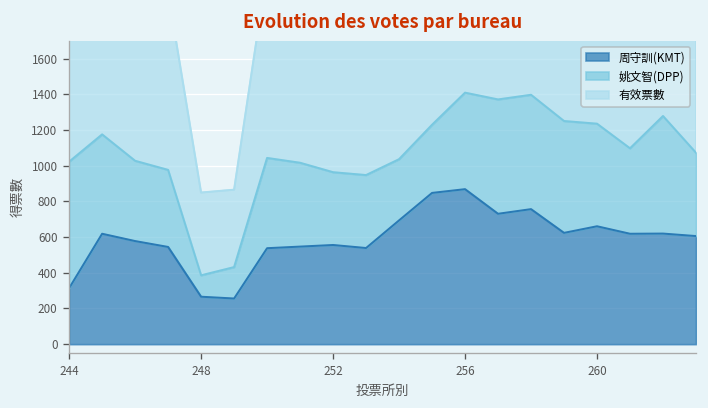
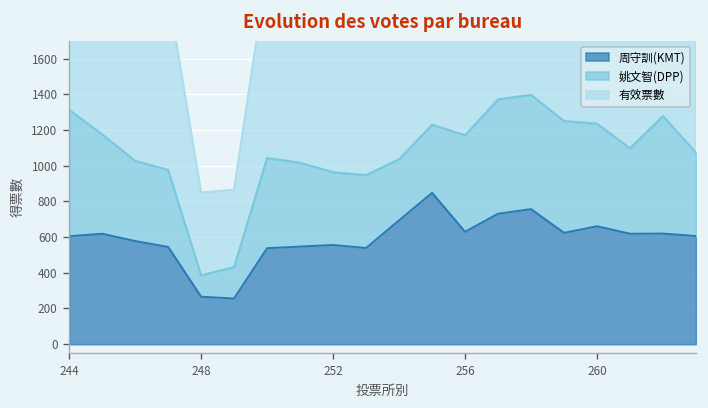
  {
    "周守訓(KMT)": {
-     "244": 310,
+     "244": 610,
      "248": 270,
      "252": 560,
-     "256": 870,
+     "256": 630,
      "260": 660
    }
  }
